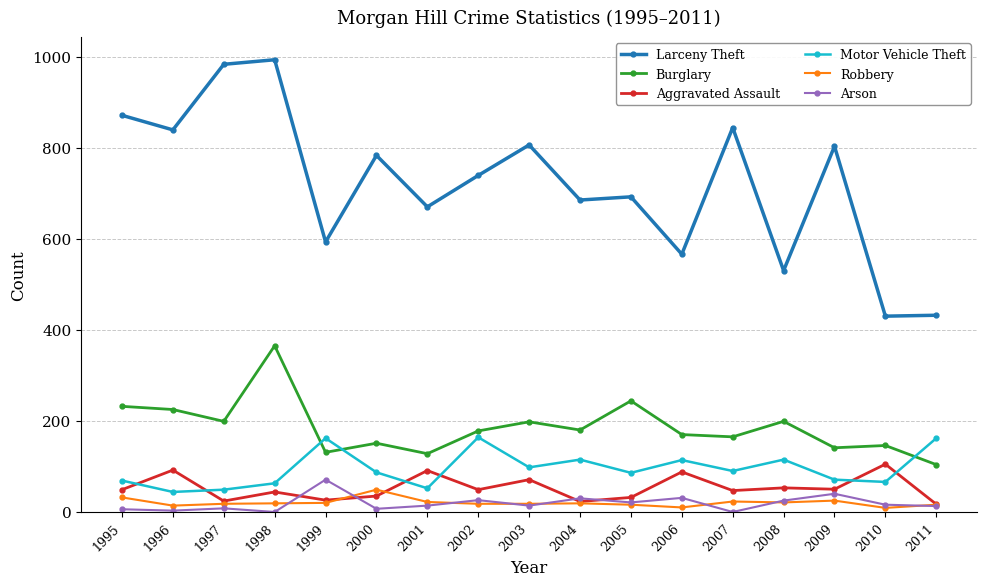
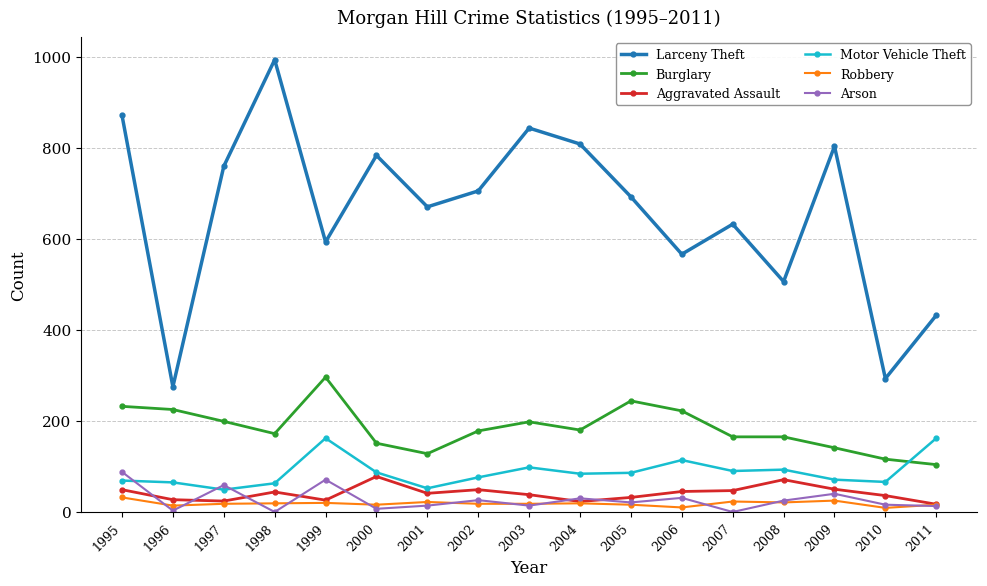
  {
    "Larceny Theft": {
      "1995": 870,
-     "1996": 840,
-     "1997": 980,
+     "1996": 280,
+     "1997": 760,
      "1998": 990,
      "1999": 590,
      "2000": 780,
      "2001": 670,
-     "2002": 740,
-     "2003": 810,
-     "2004": 690,
+     "2002": 710,
+     "2003": 840,
+     "2004": 810,
      "2005": 690,
      "2006": 570,
-     "2007": 840,
-     "2008": 530,
+     "2007": 630,
+     "2008": 510,
      "2009": 800,
-     "2010": 430,
+     "2010": 290,
      "2011": 430
    },
    "Burglary": {
      "1995": 230,
      "1996": 230,
      "1997": 200,
-     "1998": 370,
-     "1999": 130,
+     "1998": 170,
+     "1999": 300,
      "2000": 150,
      "2001": 130,
      "2002": 180,
      "2003": 200,
      "2004": 180,
      "2005": 240,
-     "2006": 170,
+     "2006": 220,
      "2007": 170,
-     "2008": 200,
+     "2008": 170,
      "2009": 140,
-     "2010": 150,
+     "2010": 120,
      "2011": 100
    },
    "Aggravated Assault": {
      "1995": 50,
-     "1996": 90,
+     "1996": 30,
      "1997": 20,
      "1998": 40,
      "1999": 30,
-     "2000": 40,
-     "2001": 90,
+     "2000": 80,
+     "2001": 40,
      "2002": 50,
-     "2003": 70,
+     "2003": 40,
      "2005": 30,
-     "2006": 90,
+     "2006": 50,
      "2007": 50,
-     "2008": 50,
+     "2008": 70,
      "2009": 50,
-     "2010": 110
+     "2010": 40
    },
    "Motor Vehicle Theft": {
      "1995": 70,
-     "1996": 40,
+     "1996": 70,
      "1997": 50,
      "1998": 60,
      "1999": 160,
      "2000": 90,
      "2001": 50,
-     "2002": 160,
+     "2002": 80,
      "2003": 100,
-     "2004": 120,
+     "2004": 80,
      "2005": 90,
      "2006": 110,
      "2007": 90,
-     "2008": 120,
+     "2008": 90,
      "2009": 70,
      "2010": 70,
      "2011": 160
    },
    "Robbery": {
      "1995": 30,
      "1996": 10,
      "1997": 20,
      "1998": 20,
      "1999": 20,
-     "2000": 50,
+     "2000": 20,
      "2001": 20,
      "2002": 20,
      "2006": 10,
      "2007": 20,
      "2009": 30,
      "2010": 10
    },
    "Arson": {
-     "1995": 10,
+     "1995": 90,
      "1996": 0,
-     "1997": 10,
+     "1997": 60,
      "1998": 0,
      "1999": 70,
      "2000": 10,
      "2001": 10,
      "2002": 30,
      "2004": 30,
      "2006": 30,
      "2007": 0,
      "2009": 40,
      "2010": 20
    }
  }
